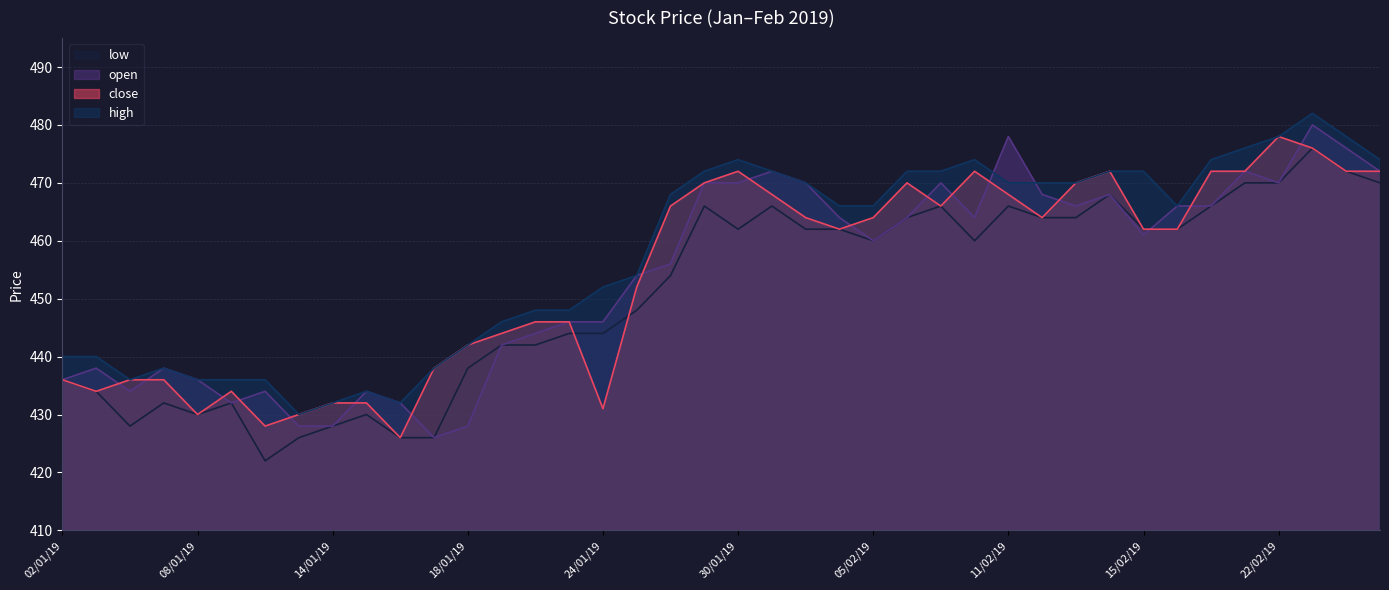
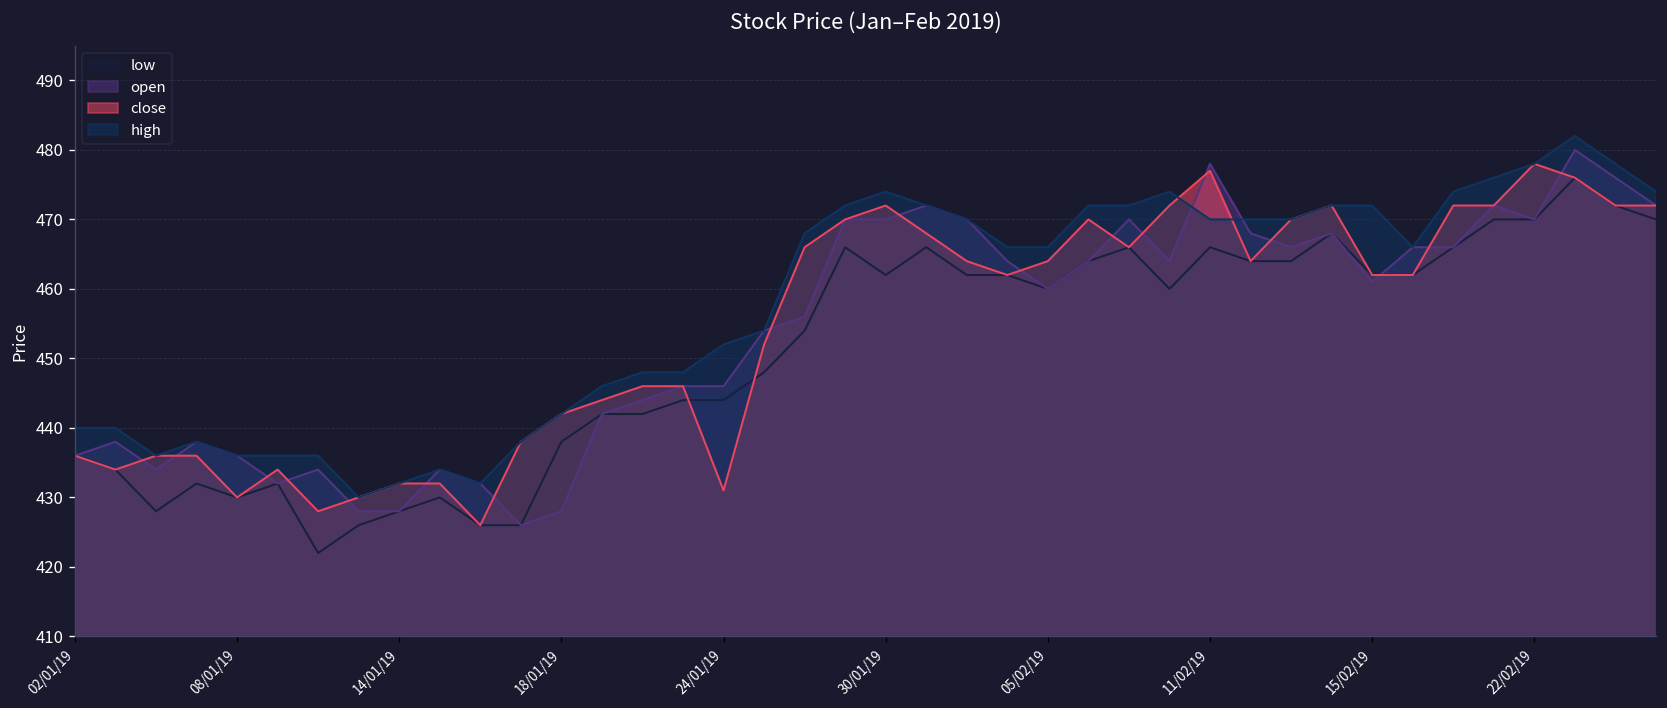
  {
    "open": {
      "18/01/19": 428,
      "24/01/19": 446,
      "30/01/19": 470,
      "11/02/19": 478,
      "15/02/19": 461
    },
    "close": {
      "24/01/19": 431,
      "30/01/19": 472,
      "05/02/19": 464,
-     "11/02/19": 468
+     "11/02/19": 477
    }
  }
